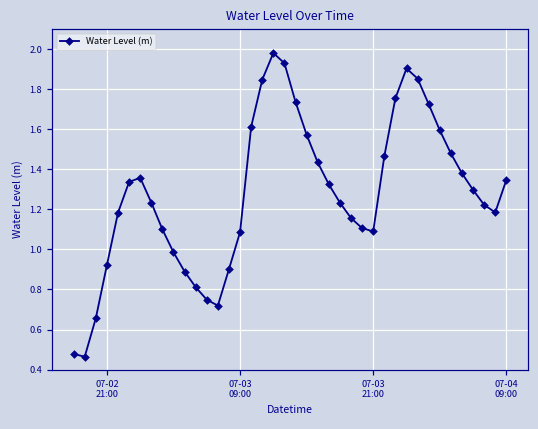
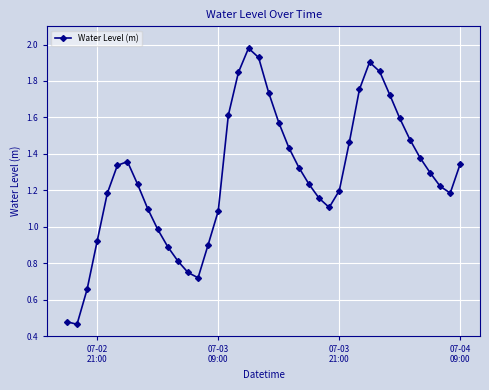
  {
    "07-02 21:00": 0.92,
    "07-03 09:00": 1.09,
-   "07-03 21:00": 1.09,
+   "07-03 21:00": 1.20,
    "07-04 09:00": 1.35
  }
